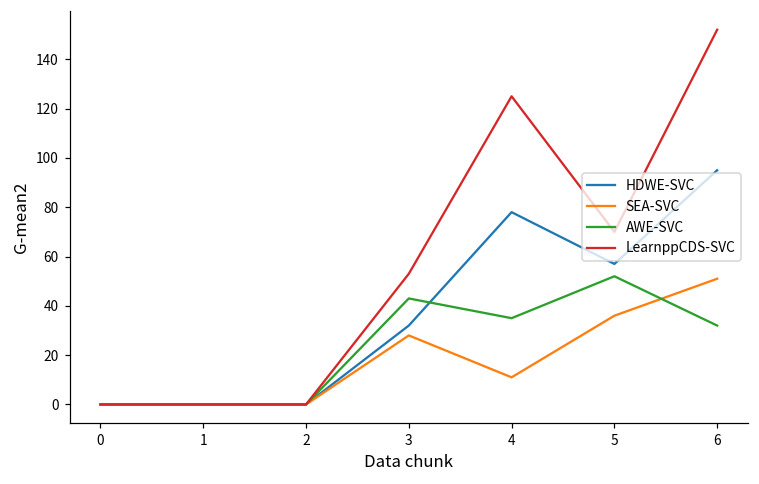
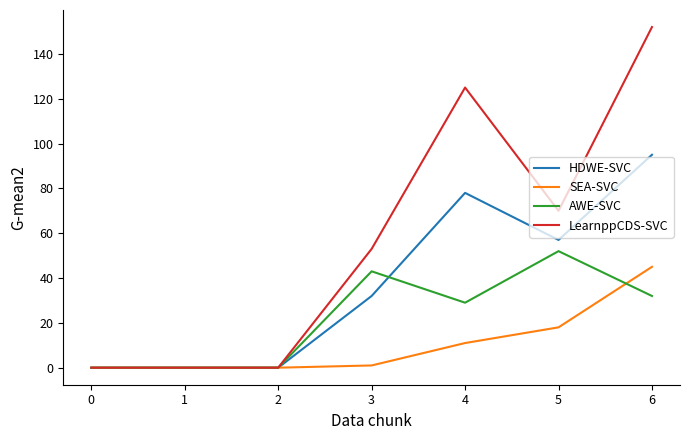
  {
    "HDWE-SVC": {
      "3": 32,
      "4": 78,
      "5": 57,
      "6": 95
    },
    "SEA-SVC": {
-     "3": 28,
+     "3": 1,
      "4": 11,
-     "5": 36,
-     "6": 51
+     "5": 18,
+     "6": 45
    },
    "AWE-SVC": {
      "3": 43,
-     "4": 35,
+     "4": 29,
      "5": 52,
      "6": 32
    },
    "LearnppCDS-SVC": {
      "3": 53,
      "4": 125,
      "6": 152
    }
  }
